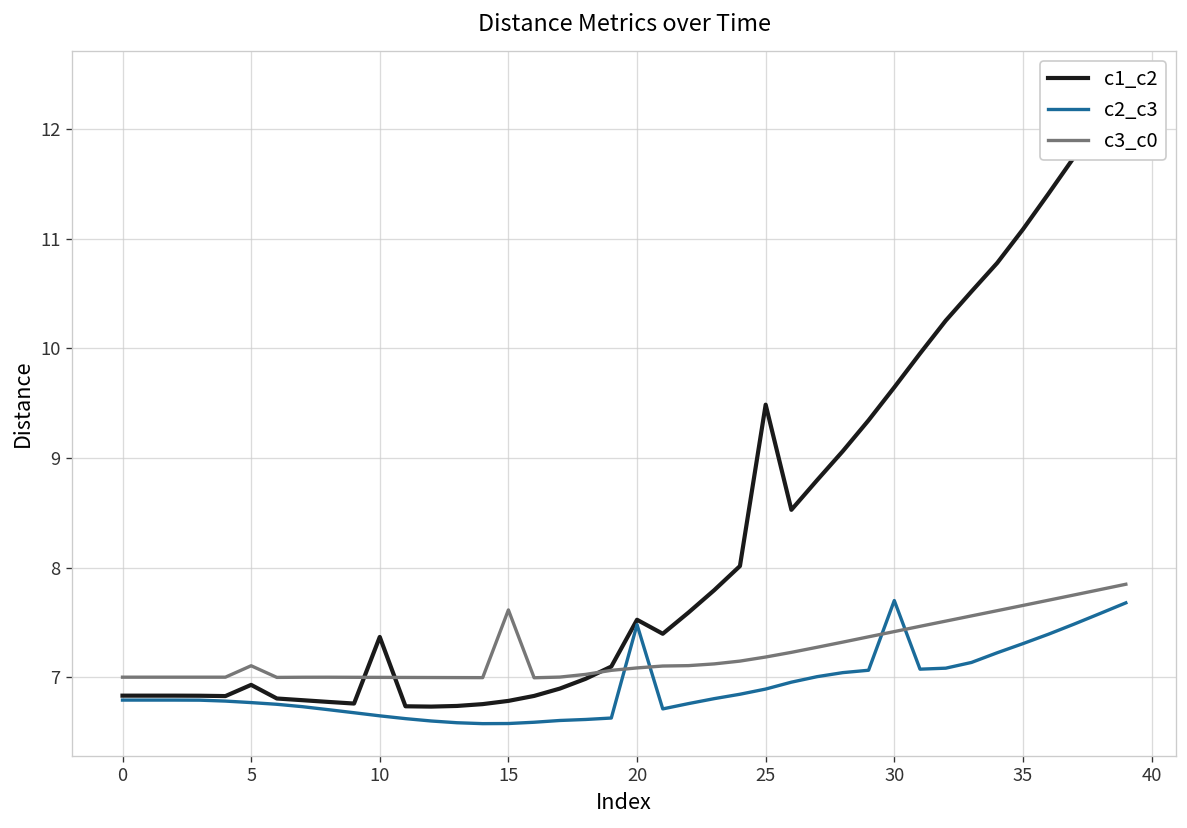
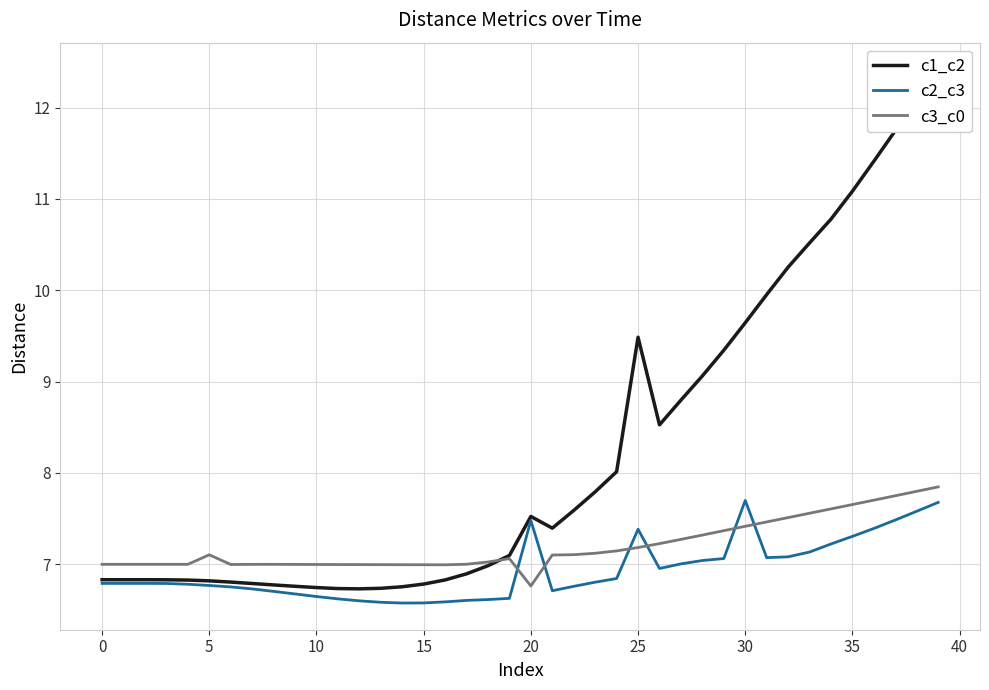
  {
    "c1_c2": {
      "0": 6.8,
-     "5": 6.9,
-     "10": 7.4,
+     "5": 6.8,
+     "10": 6.7,
      "15": 6.8,
      "20": 7.5,
      "25": 9.5,
      "30": 9.6,
      "35": 11.1
    },
    "c2_c3": {
      "0": 6.8,
      "5": 6.8,
      "10": 6.6,
      "15": 6.6,
      "20": 7.5,
-     "25": 6.9,
+     "25": 7.4,
      "30": 7.7,
      "35": 7.3
    },
    "c3_c0": {
      "0": 7.0,
      "5": 7.1,
      "10": 7.0,
-     "15": 7.6,
-     "20": 7.1,
+     "15": 7.0,
+     "20": 6.8,
      "25": 7.2,
      "30": 7.4,
      "35": 7.7
    }
  }
